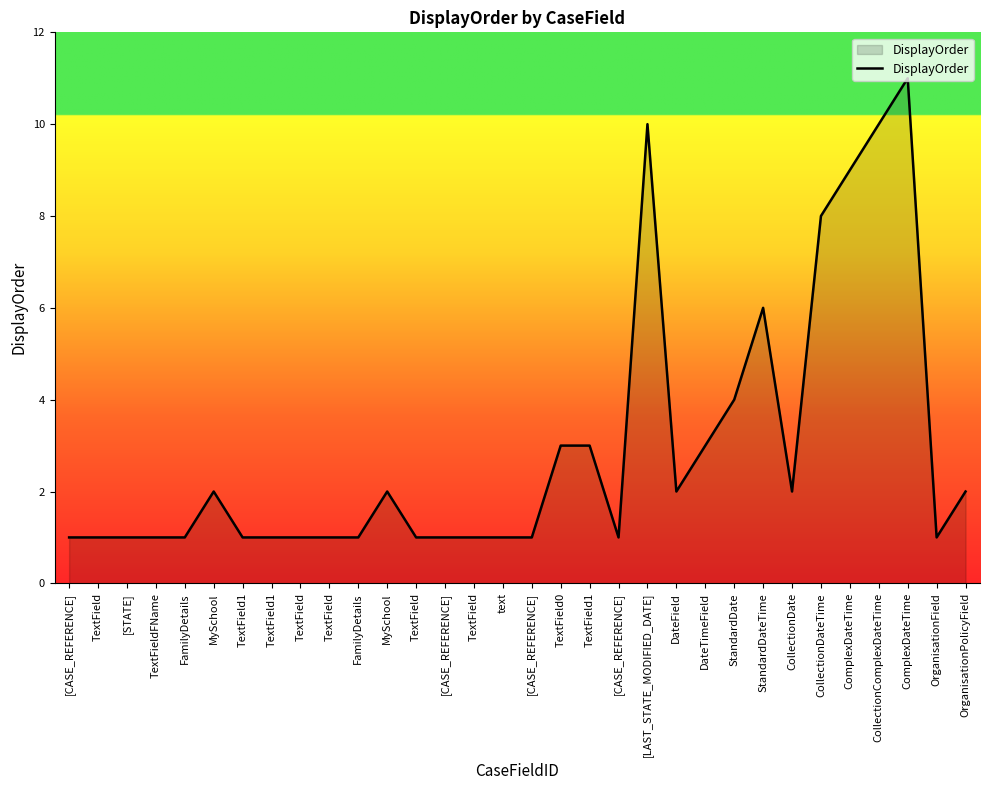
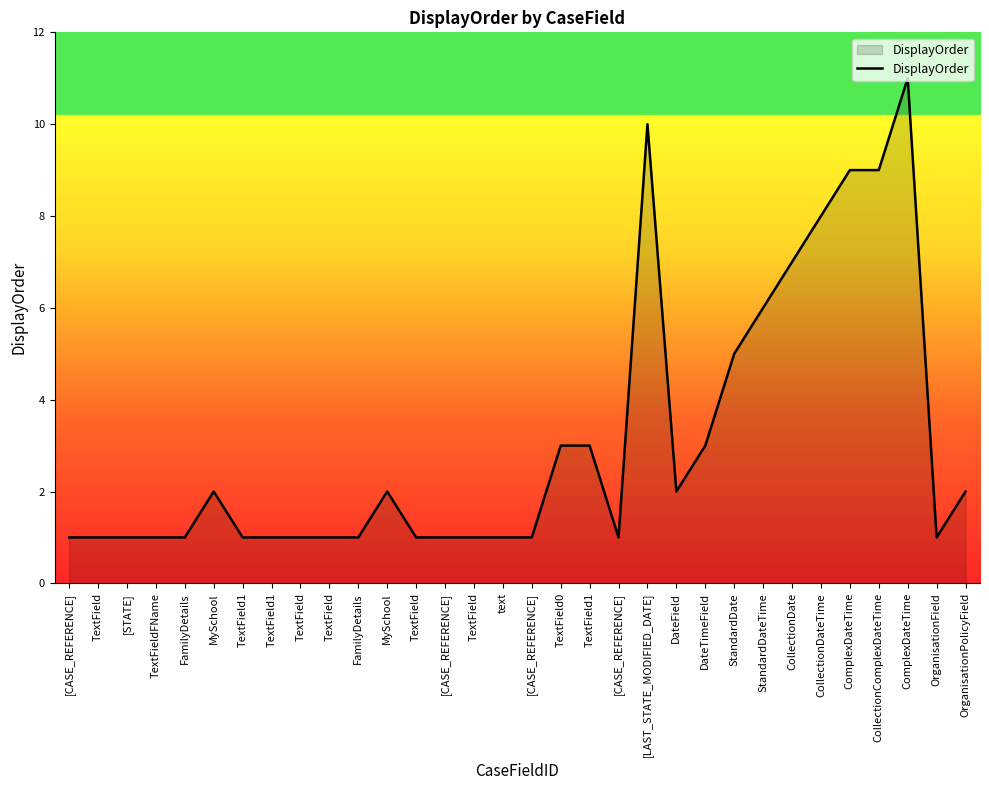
  {
    "[STATE]": 1,
    "TextFieldFName": 1,
    "text": 1,
    "TextField0": 3,
    "[LAST_STATE_MODIFIED_DATE]": 10,
    "DateField": 2,
    "DateTimeField": 3,
-   "StandardDate": 4,
+   "StandardDate": 5,
    "StandardDateTime": 6,
-   "CollectionDate": 2,
+   "CollectionDate": 7,
    "CollectionDateTime": 8,
-   "CollectionComplexDateTime": 10,
+   "CollectionComplexDateTime": 9,
    "OrganisationField": 1,
    "OrganisationPolicyField": 2
  }
